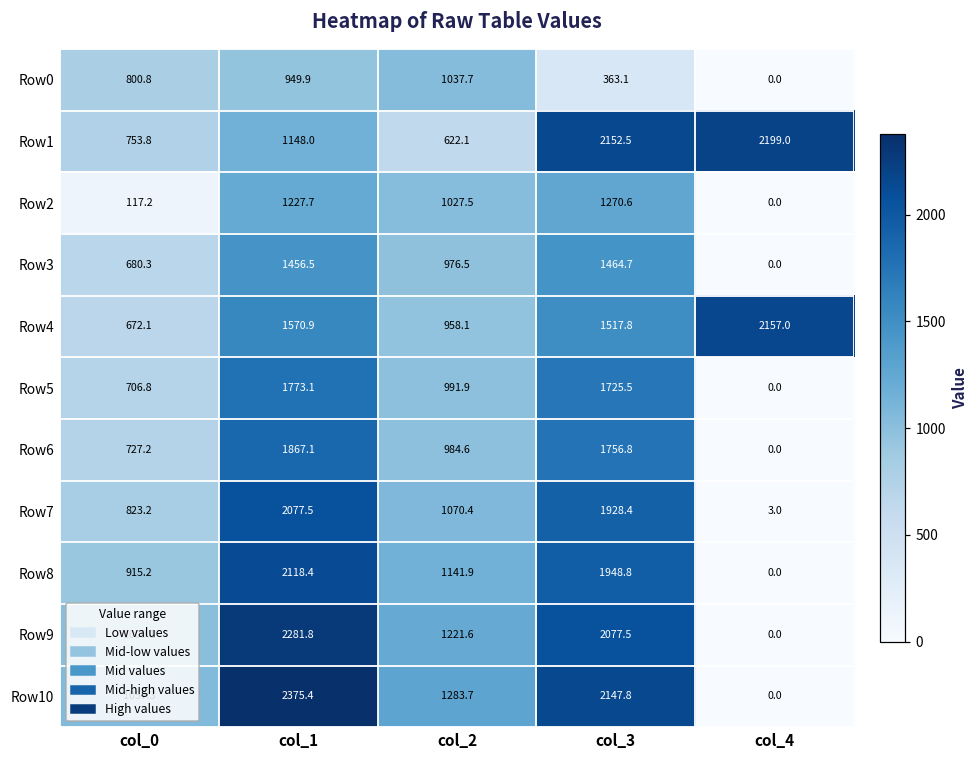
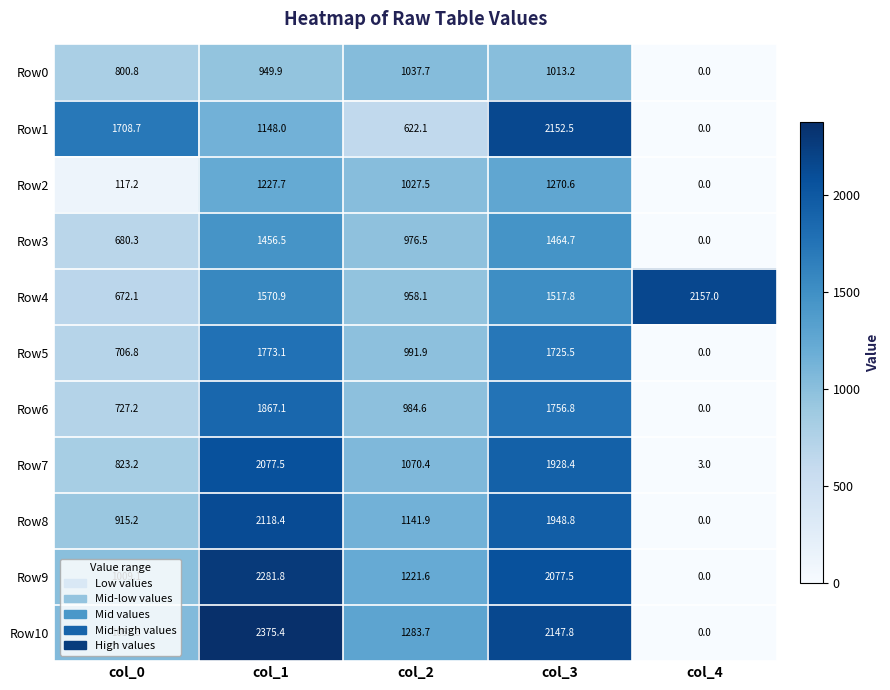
  {
    "Row0": {
      "col_0": 800.8,
      "col_1": 949.9,
      "col_2": 1037.7,
-     "col_3": 363.1,
+     "col_3": 1013.2,
      "col_4": 0.0
    },
    "Row1": {
-     "col_0": 753.8,
+     "col_0": 1708.7,
      "col_1": 1148.0,
      "col_2": 622.1,
      "col_3": 2152.5,
-     "col_4": 2199.0
+     "col_4": 0.0
    },
    "Row2": {
      "col_0": 117.2,
      "col_1": 1227.7,
      "col_2": 1027.5,
      "col_3": 1270.6,
      "col_4": 0.0
    },
    "Row3": {
      "col_0": 680.3,
      "col_1": 1456.5,
      "col_2": 976.5,
      "col_3": 1464.7,
      "col_4": 0.0
    },
    "Row4": {
      "col_0": 672.1,
      "col_1": 1570.9,
      "col_2": 958.1,
      "col_3": 1517.8,
      "col_4": 2157.0
    },
    "Row5": {
      "col_0": 706.8,
      "col_1": 1773.1,
      "col_2": 991.9,
      "col_3": 1725.5,
      "col_4": 0.0
    },
    "Row6": {
      "col_0": 727.2,
      "col_1": 1867.1,
      "col_2": 984.6,
      "col_3": 1756.8,
      "col_4": 0.0
    },
    "Row7": {
      "col_0": 823.2,
      "col_1": 2077.5,
      "col_2": 1070.4,
      "col_3": 1928.4,
      "col_4": 3.0
    },
    "Row8": {
      "col_0": 915.2,
      "col_1": 2118.4,
      "col_2": 1141.9,
      "col_3": 1948.8,
      "col_4": 0.0
    },
    "Row9": {
      "col_1": 2281.8,
      "col_2": 1221.6,
      "col_3": 2077.5,
      "col_4": 0.0
    },
    "Row10": {
      "col_1": 2375.4,
      "col_2": 1283.7,
      "col_3": 2147.8,
      "col_4": 0.0
    }
  }
